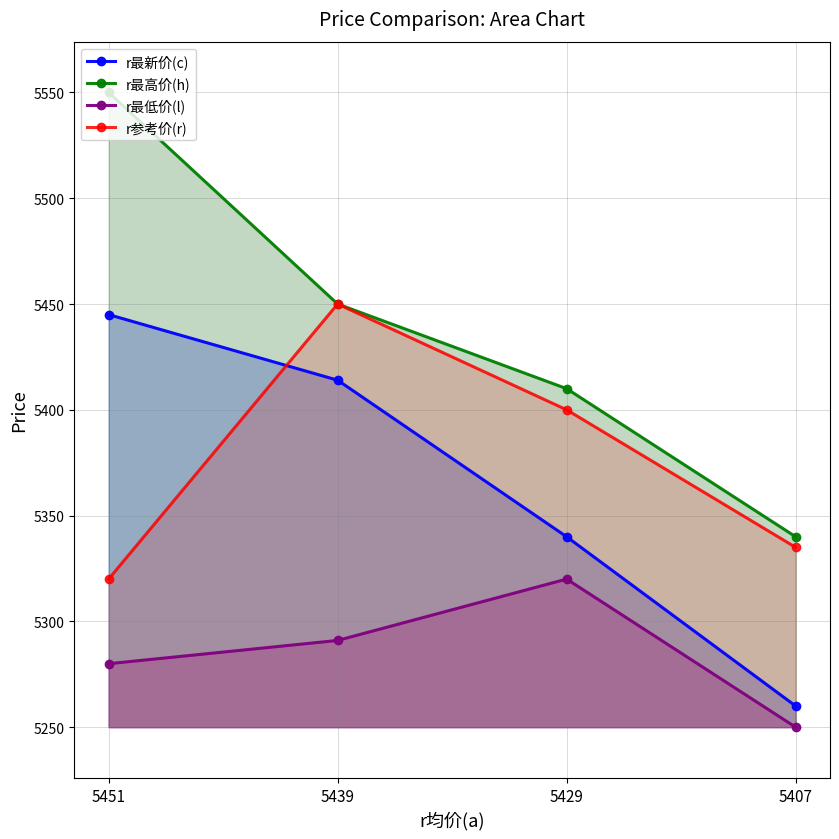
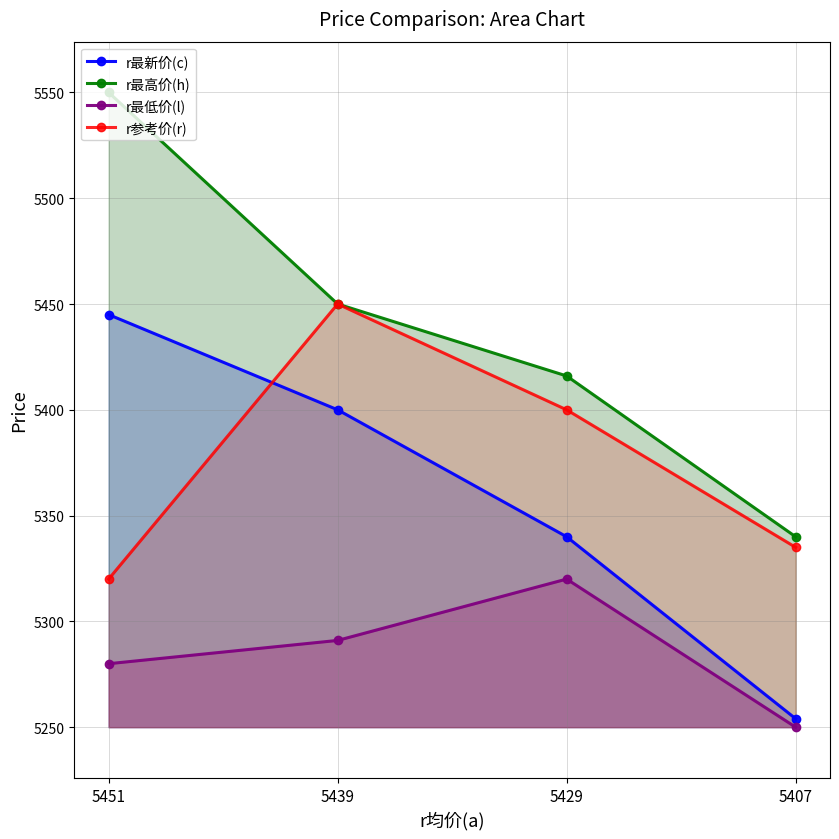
  {
    "r最新价(c)": {
      "5451": 5445,
-     "5439": 5414,
+     "5439": 5400,
      "5429": 5340,
-     "5407": 5260
+     "5407": 5254
    },
    "r最高价(h)": {
-     "5429": 5410,
+     "5429": 5416,
      "5407": 5340
    },
    "r最低价(l)": {
      "5451": 5280,
      "5439": 5291,
      "5429": 5320,
      "5407": 5250
    },
    "r参考价(r)": {
      "5451": 5320,
      "5429": 5400,
      "5407": 5335
    }
  }
